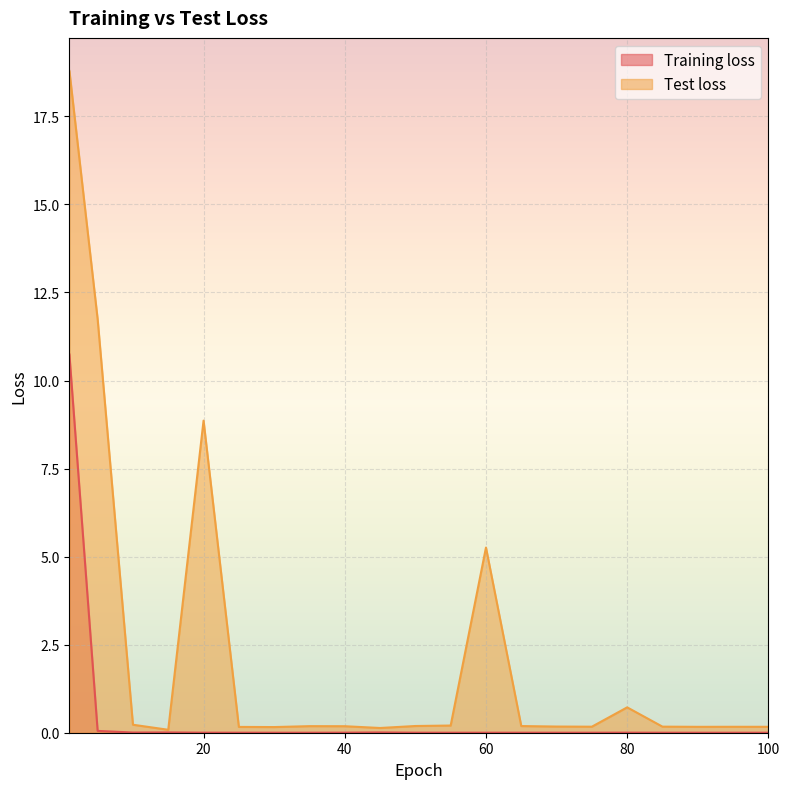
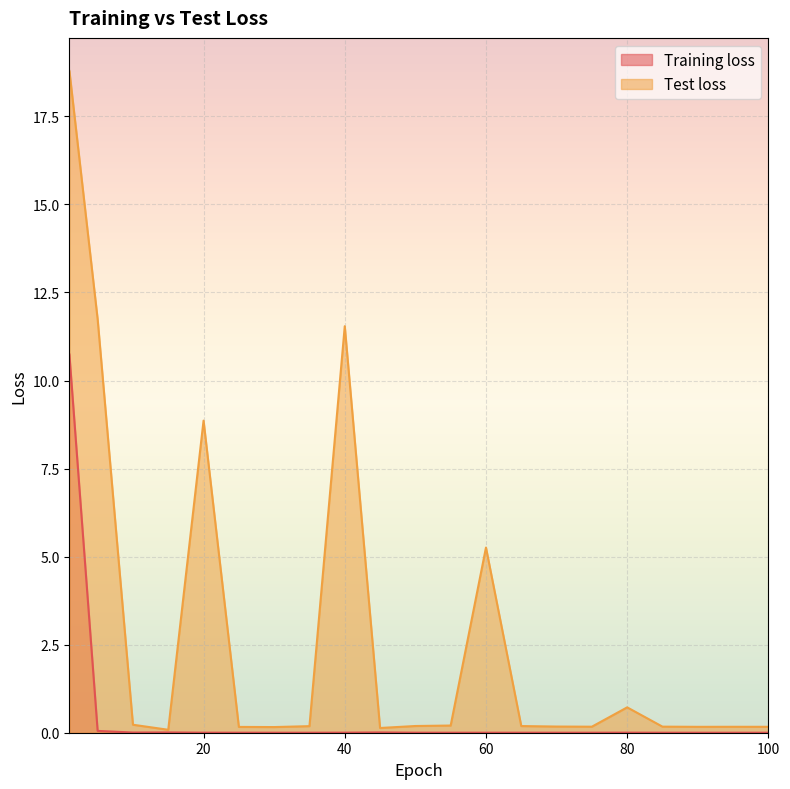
  {
    "Training loss": {
      "20": 0.0,
      "40": 0.0,
      "60": 0.0,
      "80": 0.0,
      "100": 0.0
    },
    "Test loss": {
      "20": 8.9,
-     "40": 0.2,
+     "40": 11.5,
      "60": 5.3,
      "80": 0.7,
      "100": 0.2
    }
  }
